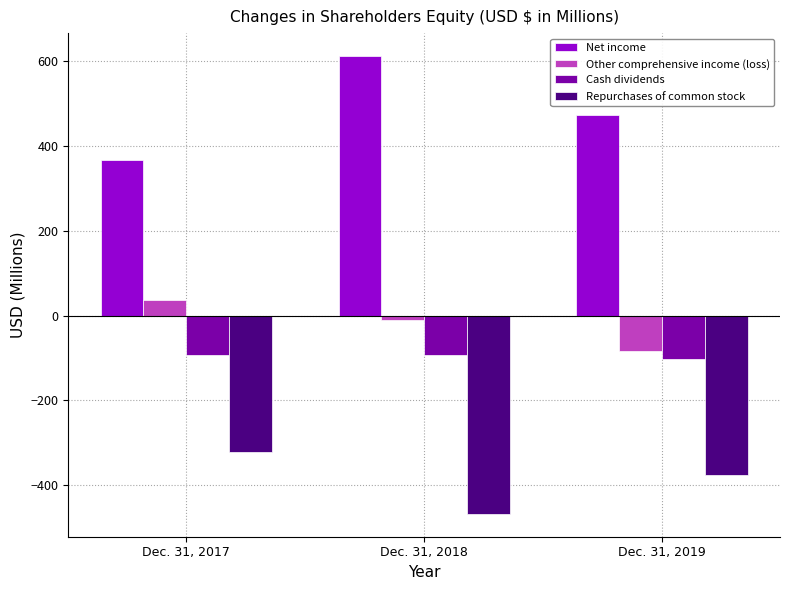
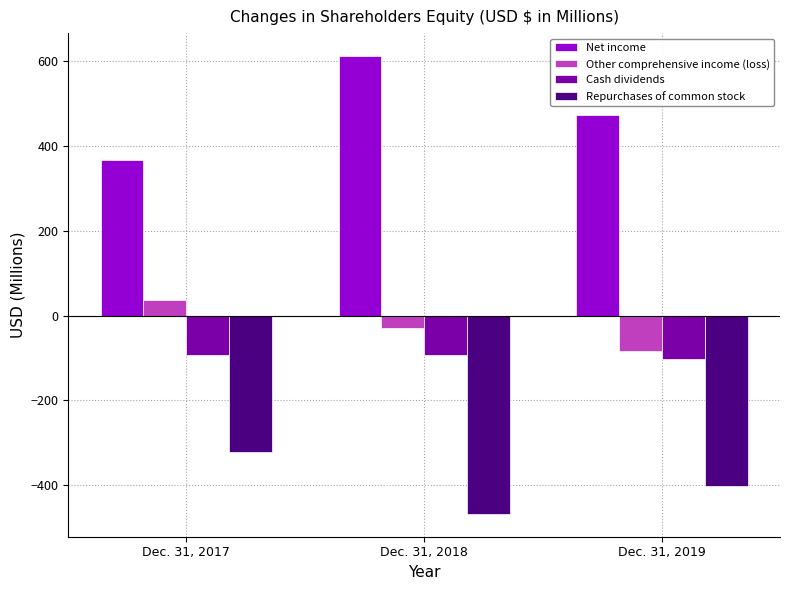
  {
    "Other comprehensive income (loss)": {
      "Dec. 31, 2017": 40,
-     "Dec. 31, 2018": -10,
+     "Dec. 31, 2018": -30,
      "Dec. 31, 2019": -80
    },
    "Repurchases of common stock": {
      "Dec. 31, 2017": -320,
      "Dec. 31, 2018": -470,
-     "Dec. 31, 2019": -370
+     "Dec. 31, 2019": -400
    }
  }
